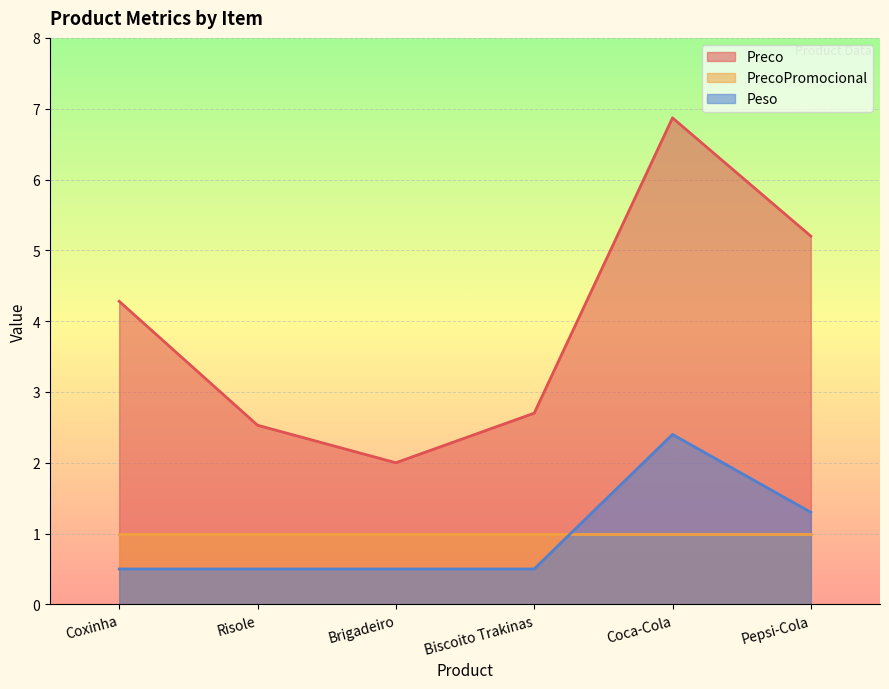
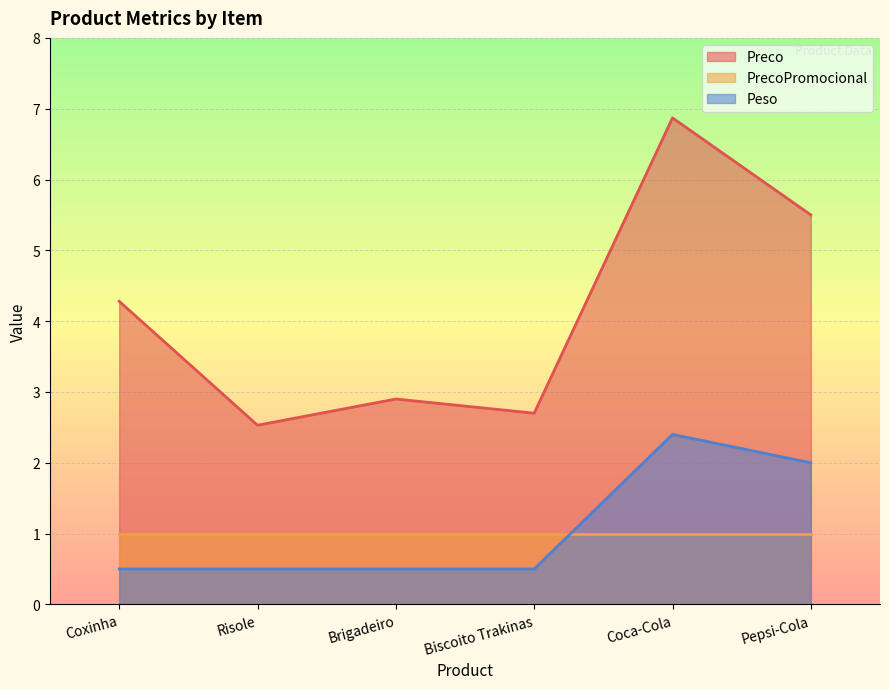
  {
    "Preco": {
      "Coxinha": 4.3,
      "Risole": 2.5,
-     "Brigadeiro": 2.0,
+     "Brigadeiro": 2.9,
      "Biscoito Trakinas": 2.7,
      "Coca-Cola": 6.9,
-     "Pepsi-Cola": 5.2
+     "Pepsi-Cola": 5.5
    },
    "PrecoPromocional": {
      "Coxinha": 1.0,
      "Risole": 1.0,
      "Brigadeiro": 1.0,
      "Biscoito Trakinas": 1.0,
      "Coca-Cola": 1.0,
      "Pepsi-Cola": 1.0
    },
    "Peso": {
      "Coxinha": 0.5,
      "Risole": 0.5,
      "Brigadeiro": 0.5,
      "Biscoito Trakinas": 0.5,
      "Coca-Cola": 2.4,
-     "Pepsi-Cola": 1.3
+     "Pepsi-Cola": 2.0
    }
  }
